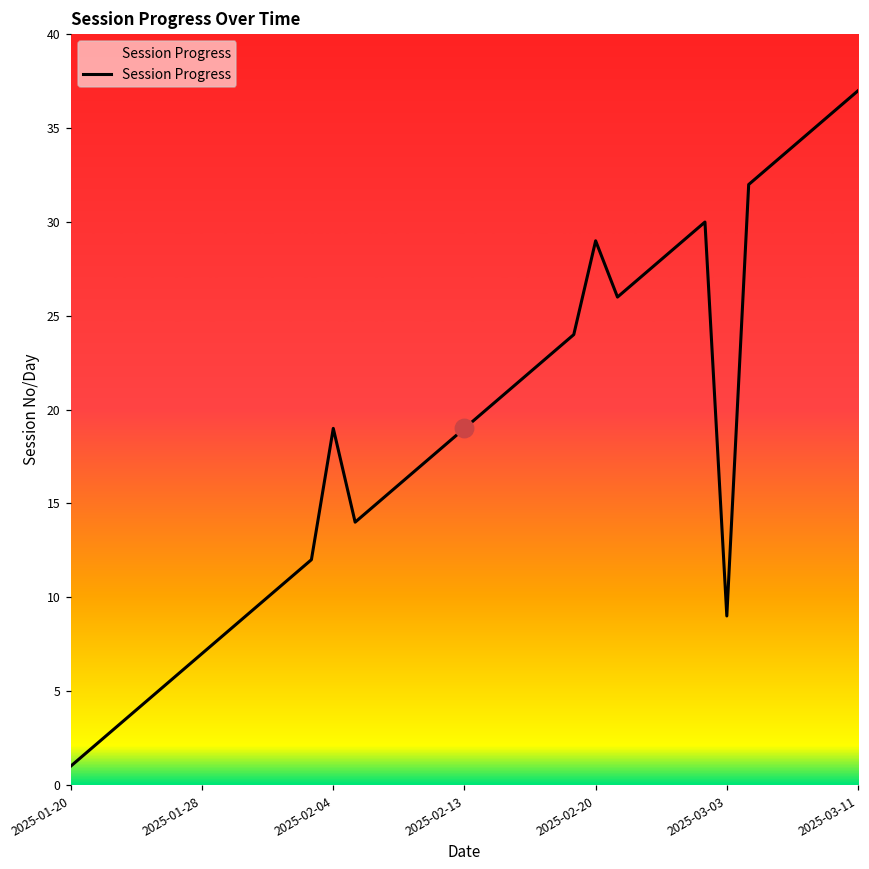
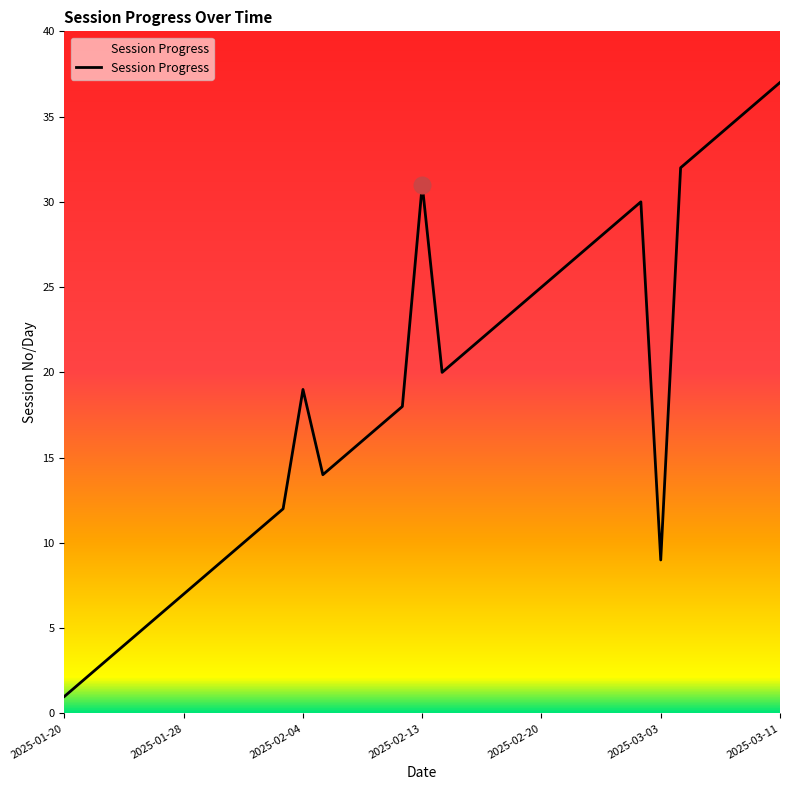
  {
    "Session Progress": {
      "2025-01-20": 1,
      "2025-01-28": 7,
      "2025-02-04": 19,
-     "2025-02-13": 19,
-     "2025-02-20": 29,
+     "2025-02-13": 31,
+     "2025-02-20": 25,
      "2025-03-03": 9,
      "2025-03-11": 37
    }
  }
